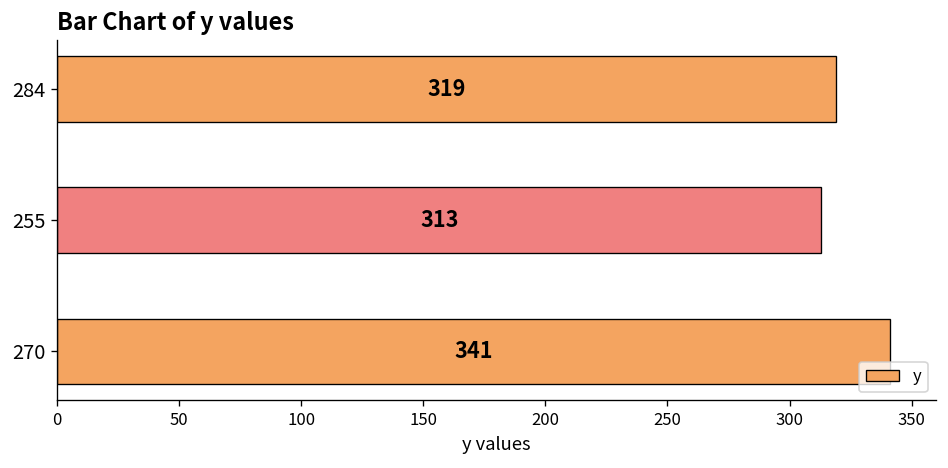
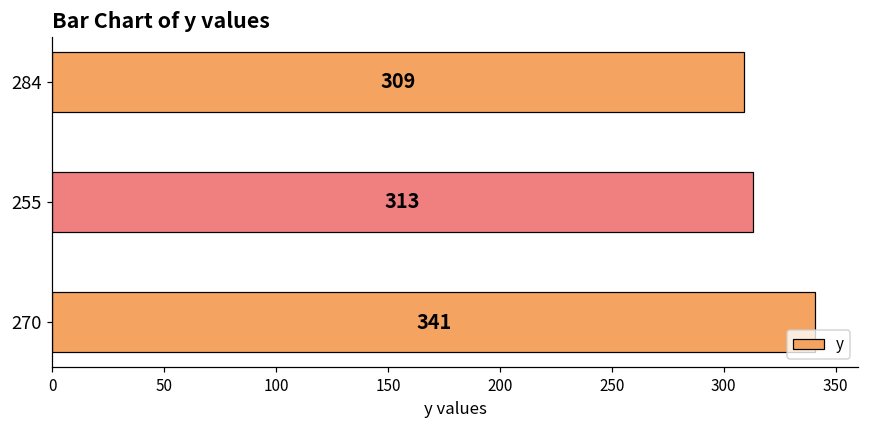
  {
-   "284": 319,
+   "284": 309,
    "255": 313,
    "270": 341
  }
